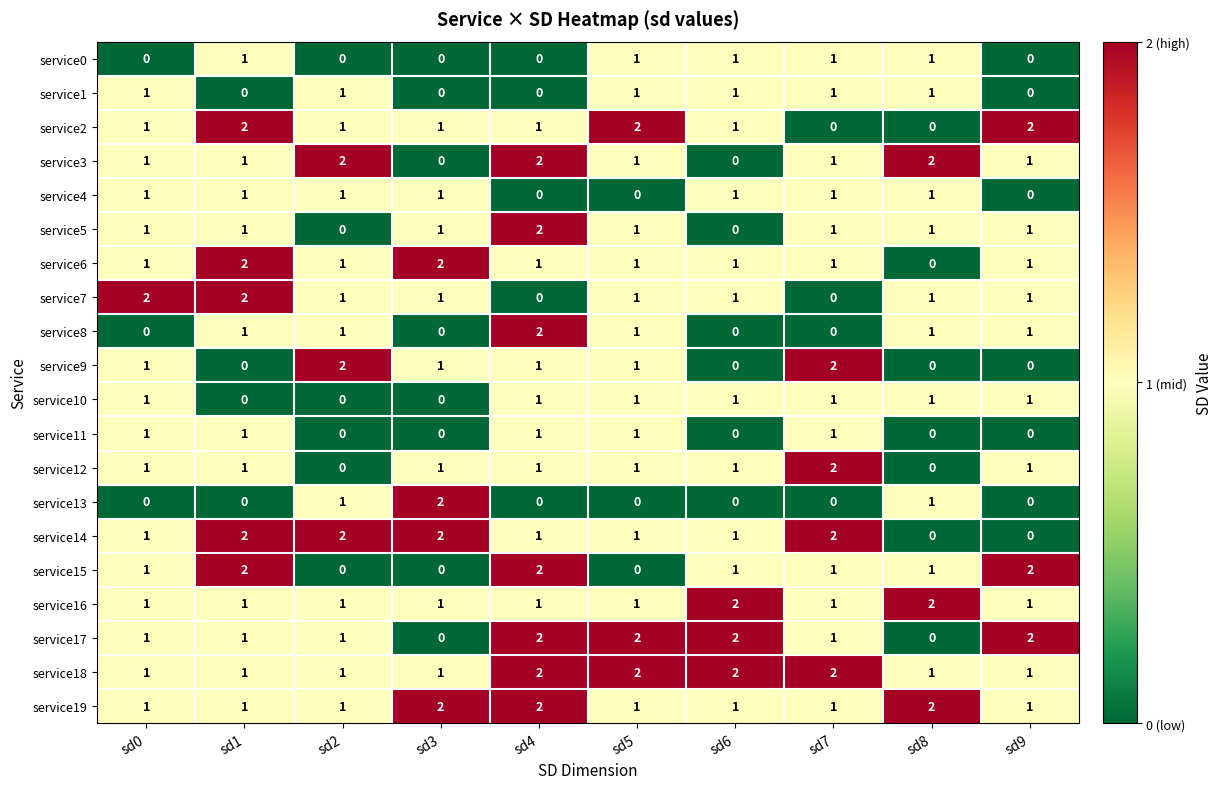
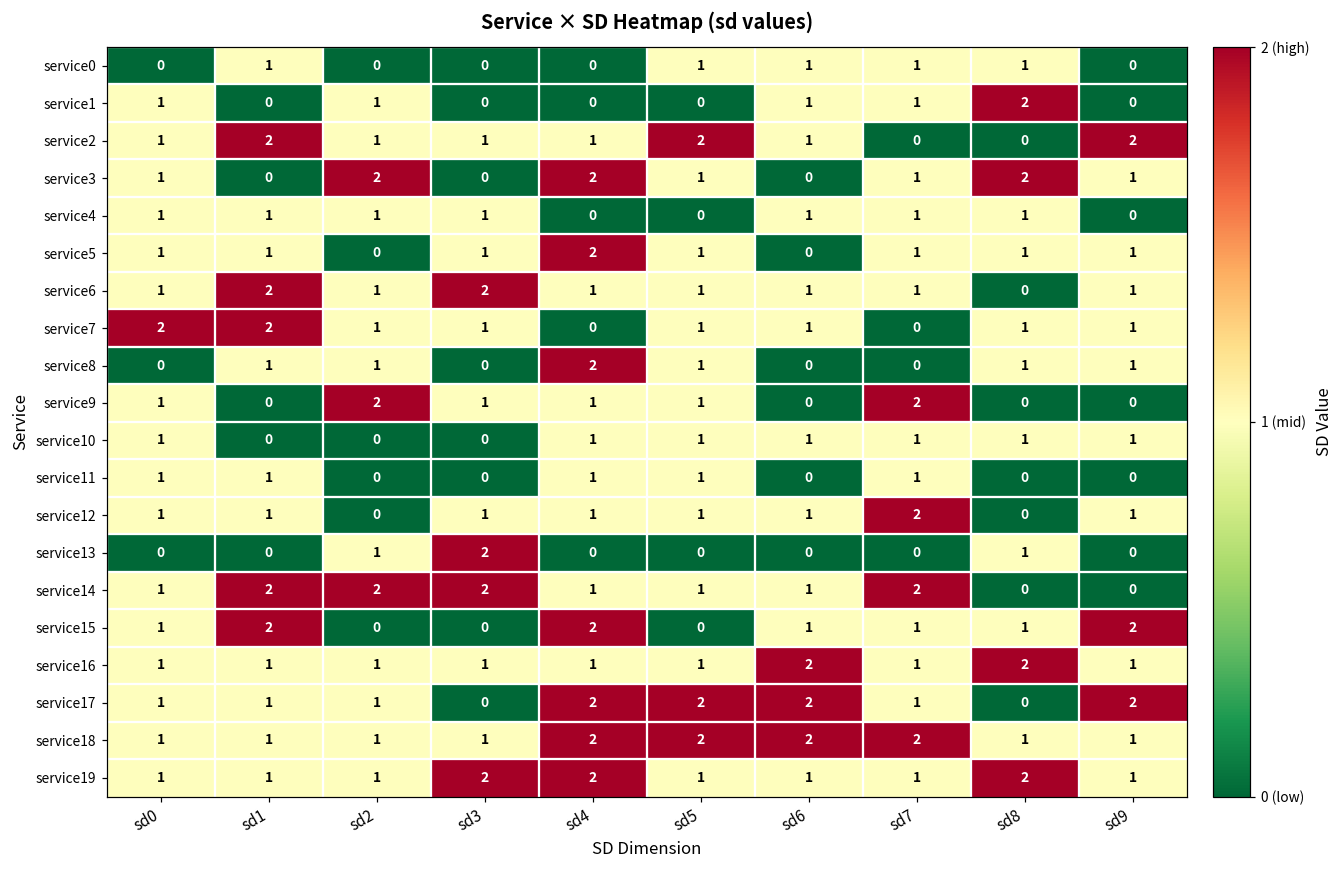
  {
    "service0": {
      "sd0": 0,
      "sd1": 1,
      "sd2": 0,
      "sd3": 0,
      "sd4": 0,
      "sd5": 1,
      "sd6": 1,
      "sd7": 1,
      "sd8": 1,
      "sd9": 0
    },
    "service1": {
      "sd0": 1,
      "sd1": 0,
      "sd2": 1,
      "sd3": 0,
      "sd4": 0,
-     "sd5": 1,
+     "sd5": 0,
      "sd6": 1,
      "sd7": 1,
-     "sd8": 1,
+     "sd8": 2,
      "sd9": 0
    },
    "service2": {
      "sd0": 1,
      "sd1": 2,
      "sd2": 1,
      "sd3": 1,
      "sd4": 1,
      "sd5": 2,
      "sd6": 1,
      "sd7": 0,
      "sd8": 0,
      "sd9": 2
    },
    "service3": {
      "sd0": 1,
-     "sd1": 1,
+     "sd1": 0,
      "sd2": 2,
      "sd3": 0,
      "sd4": 2,
      "sd5": 1,
      "sd6": 0,
      "sd7": 1,
      "sd8": 2,
      "sd9": 1
    },
    "service4": {
      "sd0": 1,
      "sd1": 1,
      "sd2": 1,
      "sd3": 1,
      "sd4": 0,
      "sd5": 0,
      "sd6": 1,
      "sd7": 1,
      "sd8": 1,
      "sd9": 0
    },
    "service5": {
      "sd0": 1,
      "sd1": 1,
      "sd2": 0,
      "sd3": 1,
      "sd4": 2,
      "sd5": 1,
      "sd6": 0,
      "sd7": 1,
      "sd8": 1,
      "sd9": 1
    },
    "service6": {
      "sd0": 1,
      "sd1": 2,
      "sd2": 1,
      "sd3": 2,
      "sd4": 1,
      "sd5": 1,
      "sd6": 1,
      "sd7": 1,
      "sd8": 0,
      "sd9": 1
    },
    "service7": {
      "sd0": 2,
      "sd1": 2,
      "sd2": 1,
      "sd3": 1,
      "sd4": 0,
      "sd5": 1,
      "sd6": 1,
      "sd7": 0,
      "sd8": 1,
      "sd9": 1
    },
    "service8": {
      "sd0": 0,
      "sd1": 1,
      "sd2": 1,
      "sd3": 0,
      "sd4": 2,
      "sd5": 1,
      "sd6": 0,
      "sd7": 0,
      "sd8": 1,
      "sd9": 1
    },
    "service9": {
      "sd0": 1,
      "sd1": 0,
      "sd2": 2,
      "sd3": 1,
      "sd4": 1,
      "sd5": 1,
      "sd6": 0,
      "sd7": 2,
      "sd8": 0,
      "sd9": 0
    },
    "service10": {
      "sd0": 1,
      "sd1": 0,
      "sd2": 0,
      "sd3": 0,
      "sd4": 1,
      "sd5": 1,
      "sd6": 1,
      "sd7": 1,
      "sd8": 1,
      "sd9": 1
    },
    "service11": {
      "sd0": 1,
      "sd1": 1,
      "sd2": 0,
      "sd3": 0,
      "sd4": 1,
      "sd5": 1,
      "sd6": 0,
      "sd7": 1,
      "sd8": 0,
      "sd9": 0
    },
    "service12": {
      "sd0": 1,
      "sd1": 1,
      "sd2": 0,
      "sd3": 1,
      "sd4": 1,
      "sd5": 1,
      "sd6": 1,
      "sd7": 2,
      "sd8": 0,
      "sd9": 1
    },
    "service13": {
      "sd0": 0,
      "sd1": 0,
      "sd2": 1,
      "sd3": 2,
      "sd4": 0,
      "sd5": 0,
      "sd6": 0,
      "sd7": 0,
      "sd8": 1,
      "sd9": 0
    },
    "service14": {
      "sd0": 1,
      "sd1": 2,
      "sd2": 2,
      "sd3": 2,
      "sd4": 1,
      "sd5": 1,
      "sd6": 1,
      "sd7": 2,
      "sd8": 0,
      "sd9": 0
    },
    "service15": {
      "sd0": 1,
      "sd1": 2,
      "sd2": 0,
      "sd3": 0,
      "sd4": 2,
      "sd5": 0,
      "sd6": 1,
      "sd7": 1,
      "sd8": 1,
      "sd9": 2
    },
    "service16": {
      "sd0": 1,
      "sd1": 1,
      "sd2": 1,
      "sd3": 1,
      "sd4": 1,
      "sd5": 1,
      "sd6": 2,
      "sd7": 1,
      "sd8": 2,
      "sd9": 1
    },
    "service17": {
      "sd0": 1,
      "sd1": 1,
      "sd2": 1,
      "sd3": 0,
      "sd4": 2,
      "sd5": 2,
      "sd6": 2,
      "sd7": 1,
      "sd8": 0,
      "sd9": 2
    },
    "service18": {
      "sd0": 1,
      "sd1": 1,
      "sd2": 1,
      "sd3": 1,
      "sd4": 2,
      "sd5": 2,
      "sd6": 2,
      "sd7": 2,
      "sd8": 1,
      "sd9": 1
    },
    "service19": {
      "sd0": 1,
      "sd1": 1,
      "sd2": 1,
      "sd3": 2,
      "sd4": 2,
      "sd5": 1,
      "sd6": 1,
      "sd7": 1,
      "sd8": 2,
      "sd9": 1
    }
  }
